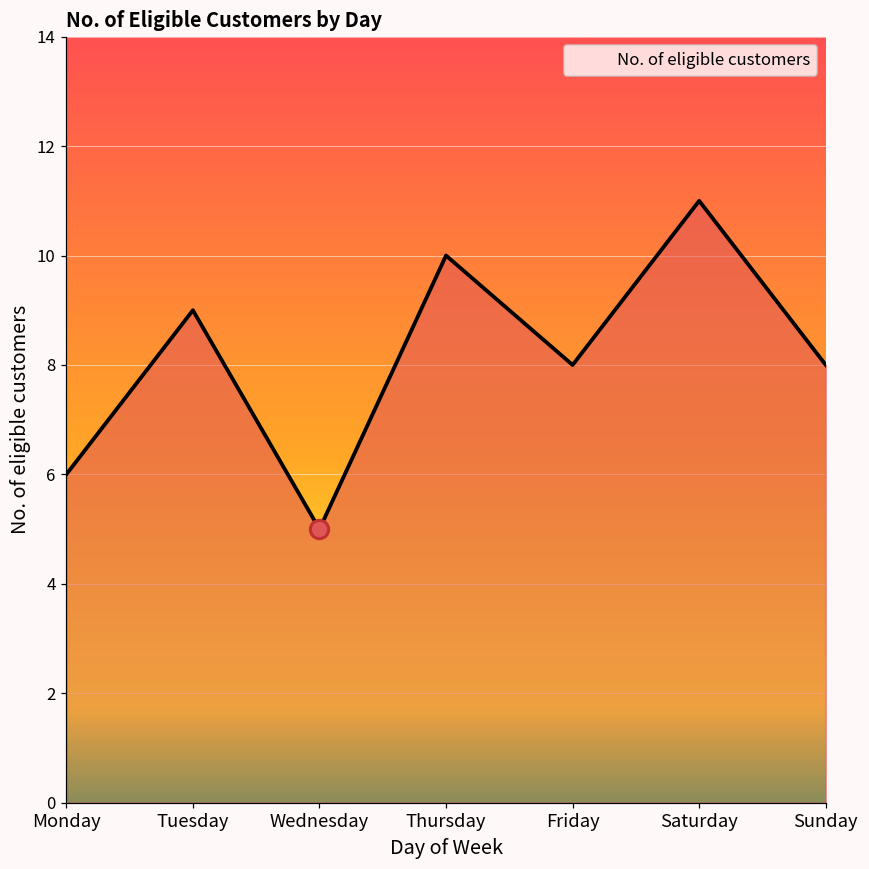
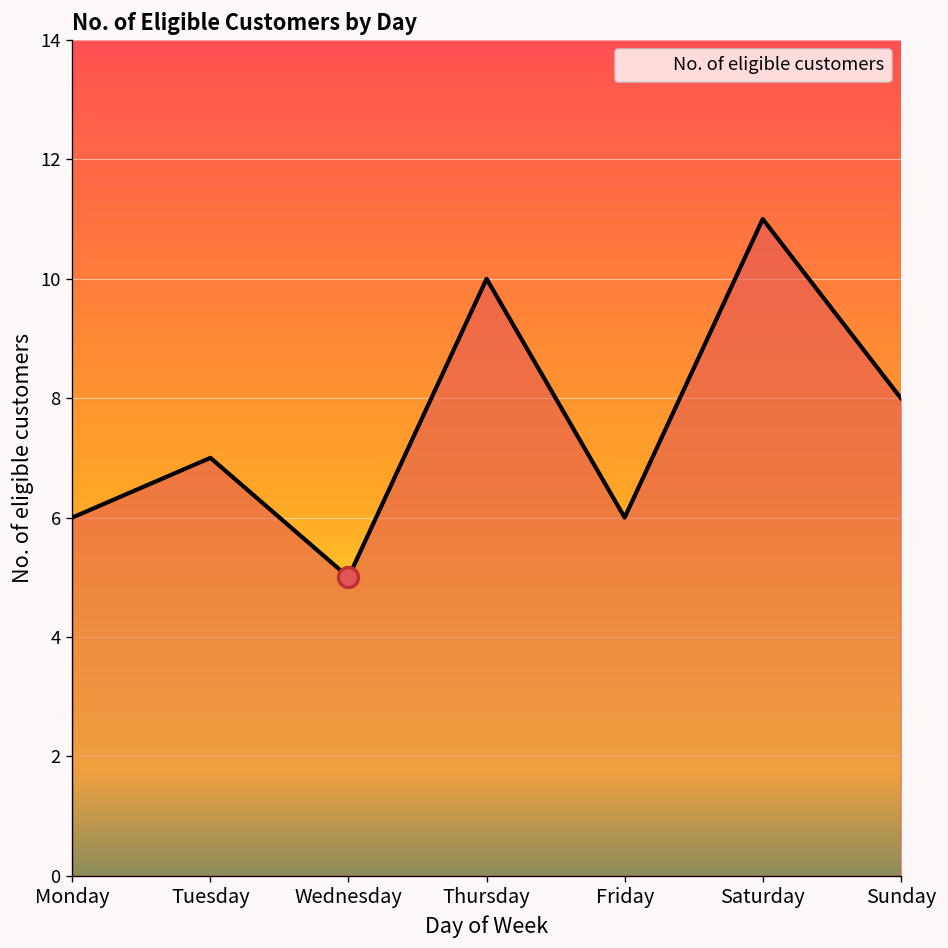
  {
    "No. of eligible customers": {
      "Monday": 6,
-     "Tuesday": 9,
+     "Tuesday": 7,
      "Thursday": 10,
-     "Friday": 8,
+     "Friday": 6,
      "Saturday": 11,
      "Sunday": 8
    }
  }
